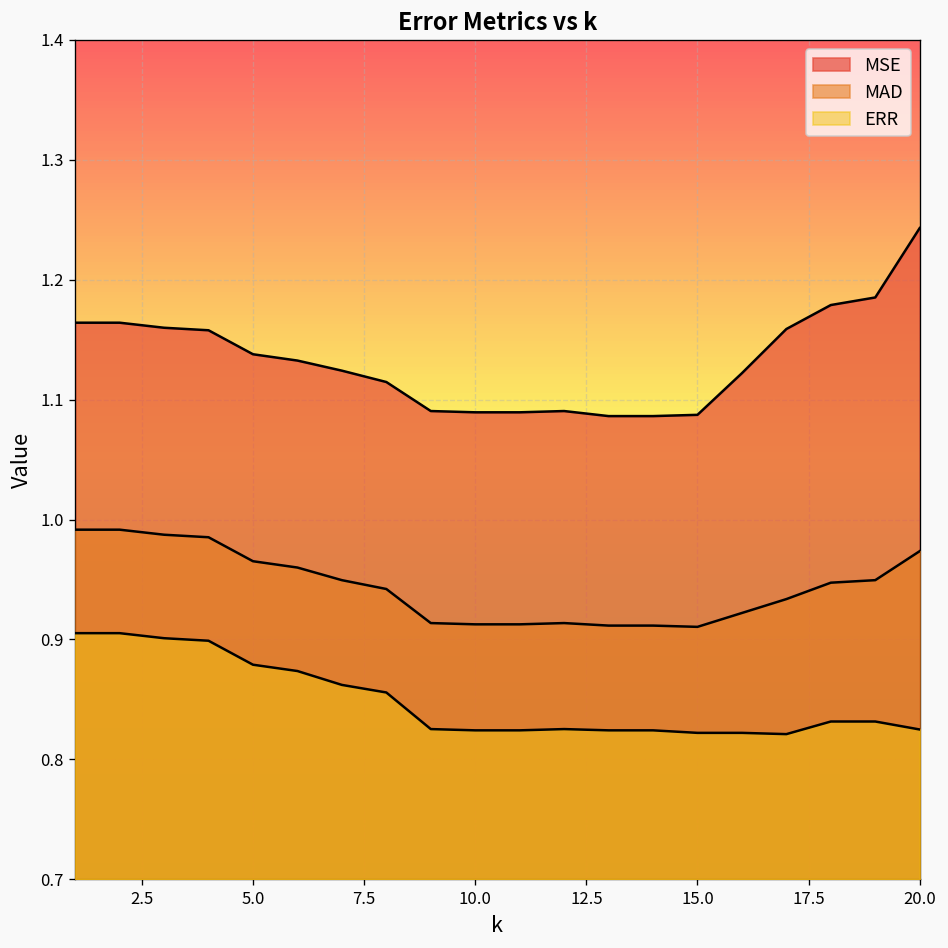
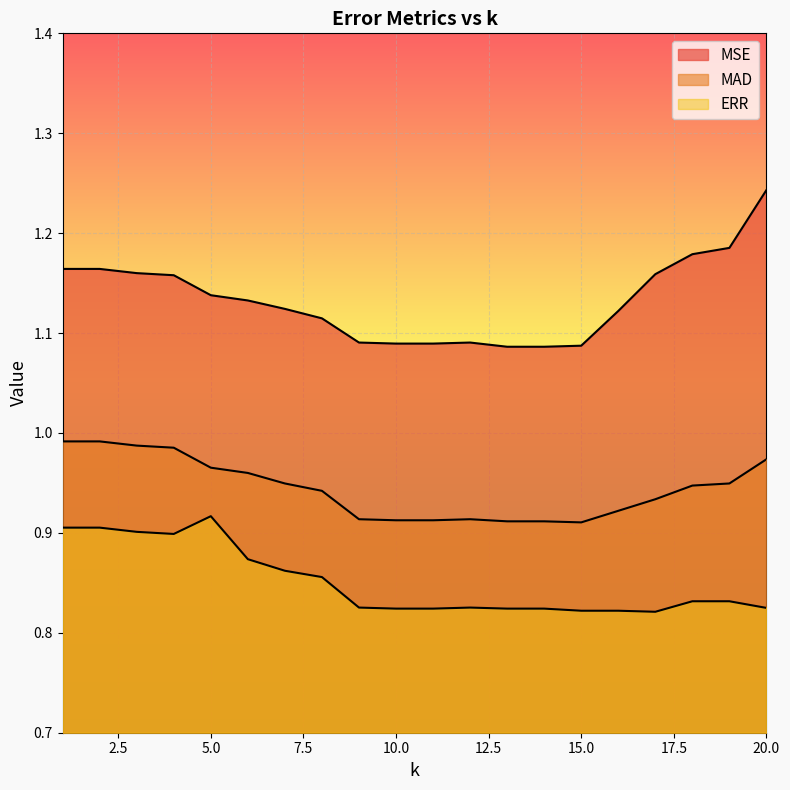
  {
    "ERR": {
-     "5.0": 0.88,
+     "5.0": 0.92,
      "10.0": 0.82,
      "15.0": 0.82,
      "20.0": 0.82
    }
  }
